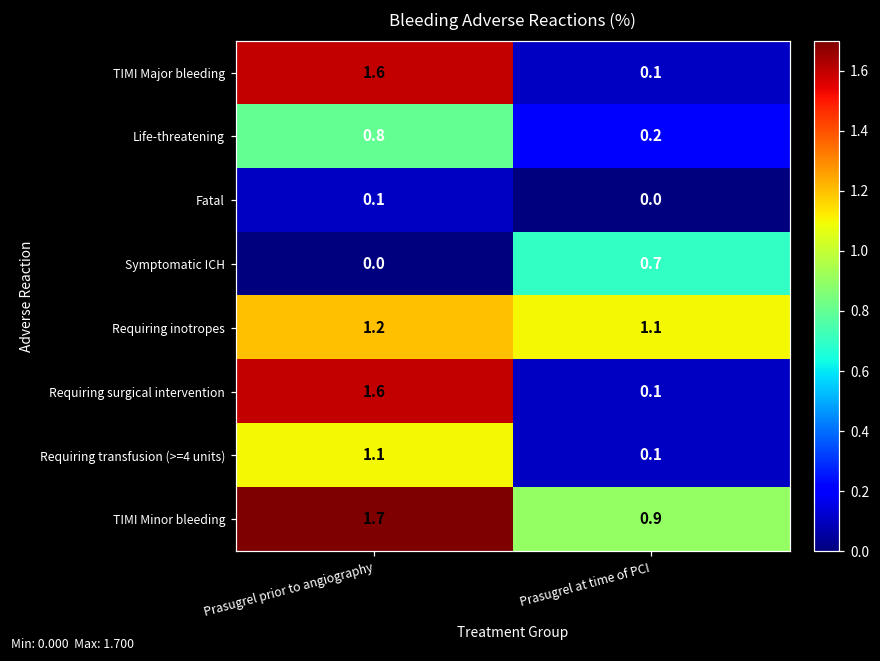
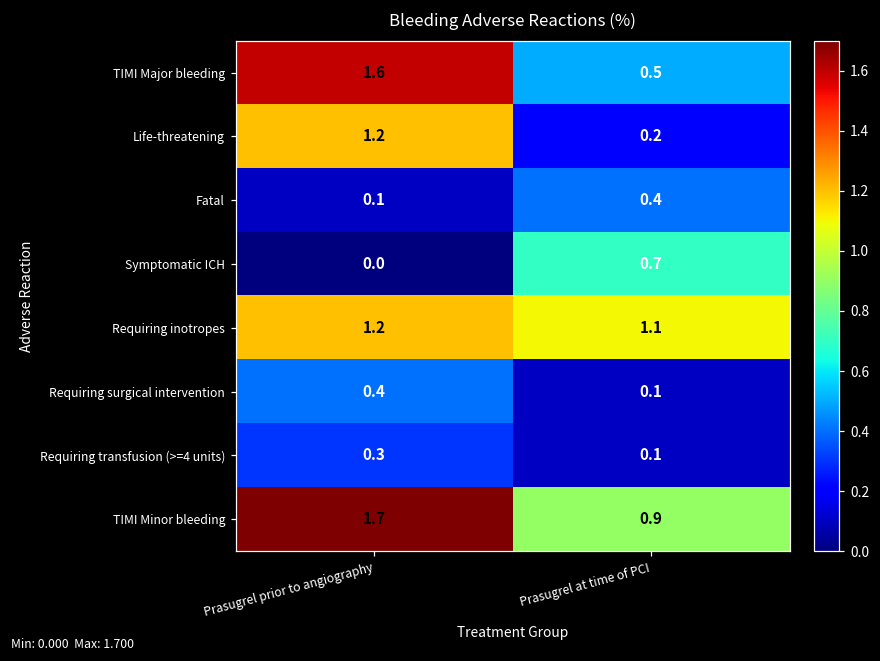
  {
    "TIMI Major bleeding": {
      "Prasugrel prior to angiography": 1.6,
-     "Prasugrel at time of PCI": 0.1
+     "Prasugrel at time of PCI": 0.5
    },
    "Life-threatening": {
-     "Prasugrel prior to angiography": 0.8,
+     "Prasugrel prior to angiography": 1.2,
      "Prasugrel at time of PCI": 0.2
    },
    "Fatal": {
      "Prasugrel prior to angiography": 0.1,
-     "Prasugrel at time of PCI": 0.0
+     "Prasugrel at time of PCI": 0.4
    },
    "Symptomatic ICH": {
      "Prasugrel prior to angiography": 0.0,
      "Prasugrel at time of PCI": 0.7
    },
    "Requiring inotropes": {
      "Prasugrel prior to angiography": 1.2,
      "Prasugrel at time of PCI": 1.1
    },
    "Requiring surgical intervention": {
-     "Prasugrel prior to angiography": 1.6,
+     "Prasugrel prior to angiography": 0.4,
      "Prasugrel at time of PCI": 0.1
    },
    "Requiring transfusion (>=4 units)": {
-     "Prasugrel prior to angiography": 1.1,
+     "Prasugrel prior to angiography": 0.3,
      "Prasugrel at time of PCI": 0.1
    },
    "TIMI Minor bleeding": {
      "Prasugrel prior to angiography": 1.7,
      "Prasugrel at time of PCI": 0.9
    }
  }
